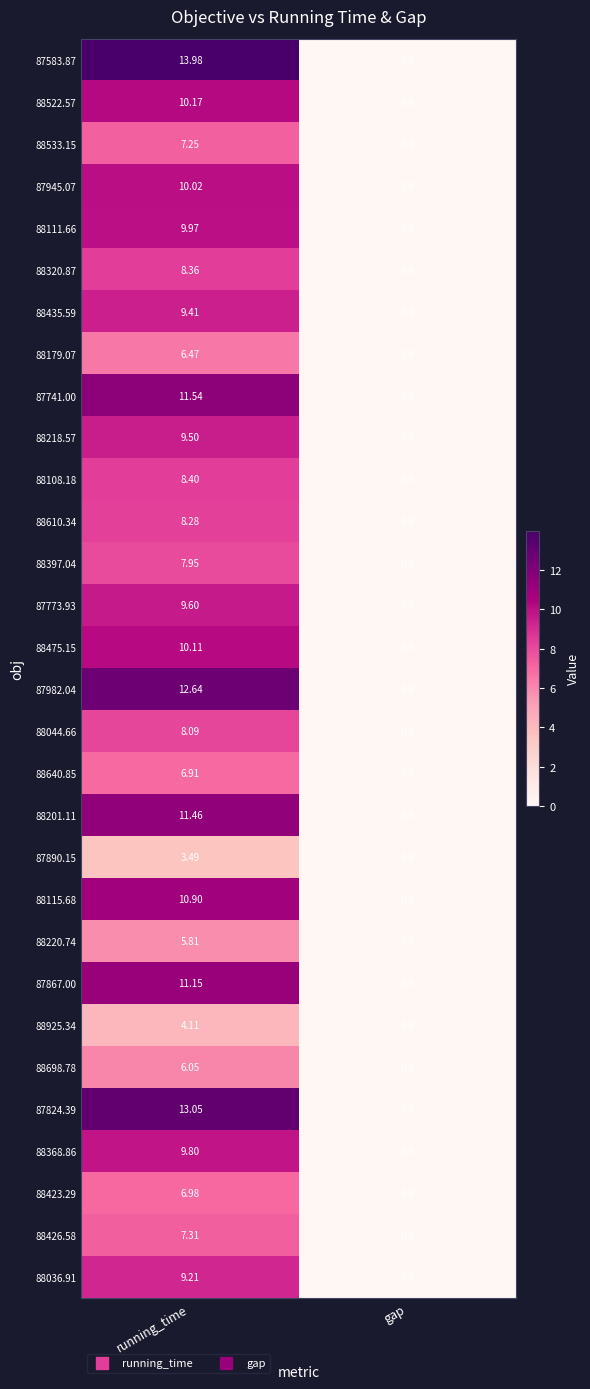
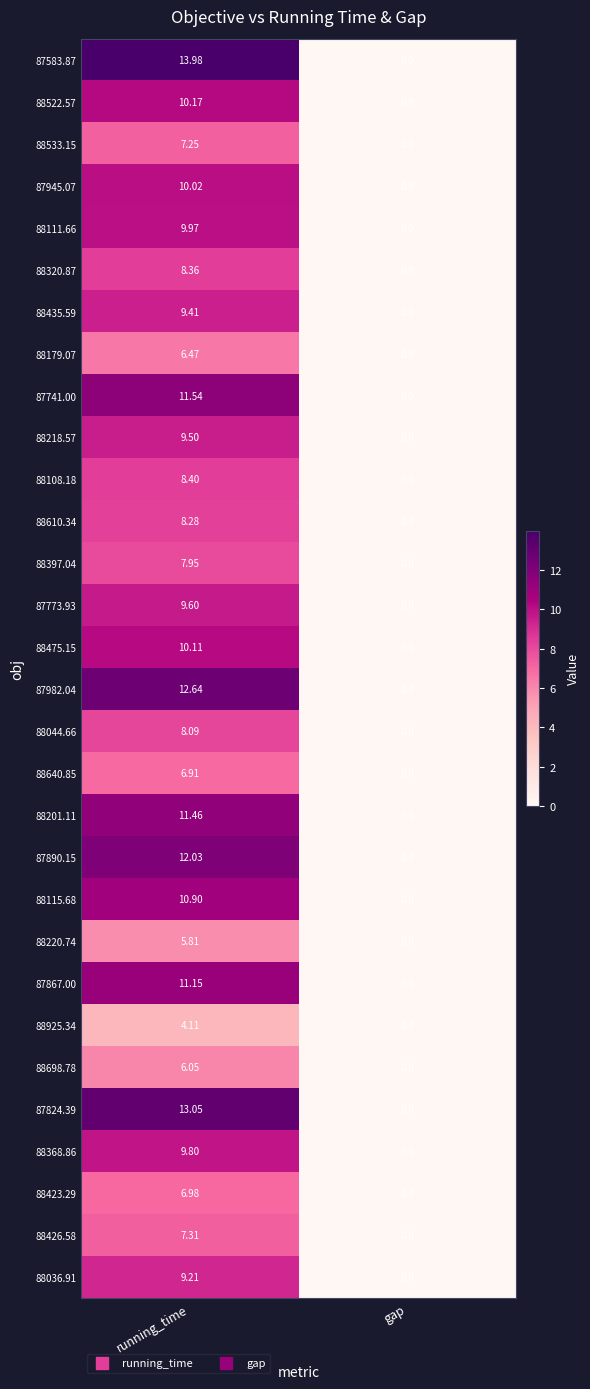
  {
    "87583.87": {
      "running_time": 13.98
    },
    "88522.57": {
      "running_time": 10.17
    },
    "88533.15": {
      "running_time": 7.25
    },
    "87945.07": {
      "running_time": 10.02
    },
    "88111.66": {
      "running_time": 9.97
    },
    "88320.87": {
      "running_time": 8.36
    },
    "88435.59": {
      "running_time": 9.41
    },
    "88179.07": {
      "running_time": 6.47
    },
    "87741.00": {
      "running_time": 11.54
    },
    "88218.57": {
      "running_time": 9.50
    },
    "88108.18": {
      "running_time": 8.40
    },
    "88610.34": {
      "running_time": 8.28
    },
    "88397.04": {
      "running_time": 7.95
    },
    "87773.93": {
      "running_time": 9.60
    },
    "88475.15": {
      "running_time": 10.11
    },
    "87982.04": {
      "running_time": 12.64
    },
    "88044.66": {
      "running_time": 8.09
    },
    "88640.85": {
      "running_time": 6.91
    },
    "88201.11": {
      "running_time": 11.46
    },
    "87890.15": {
-     "running_time": 3.49
+     "running_time": 12.03
    },
    "88115.68": {
      "running_time": 10.90
    },
    "88220.74": {
      "running_time": 5.81
    },
    "87867.00": {
      "running_time": 11.15
    },
    "88925.34": {
      "running_time": 4.11
    },
    "88698.78": {
      "running_time": 6.05
    },
    "87824.39": {
      "running_time": 13.05
    },
    "88368.86": {
      "running_time": 9.80
    },
    "88423.29": {
      "running_time": 6.98
    },
    "88426.58": {
      "running_time": 7.31
    },
    "88036.91": {
      "running_time": 9.21
    }
  }
